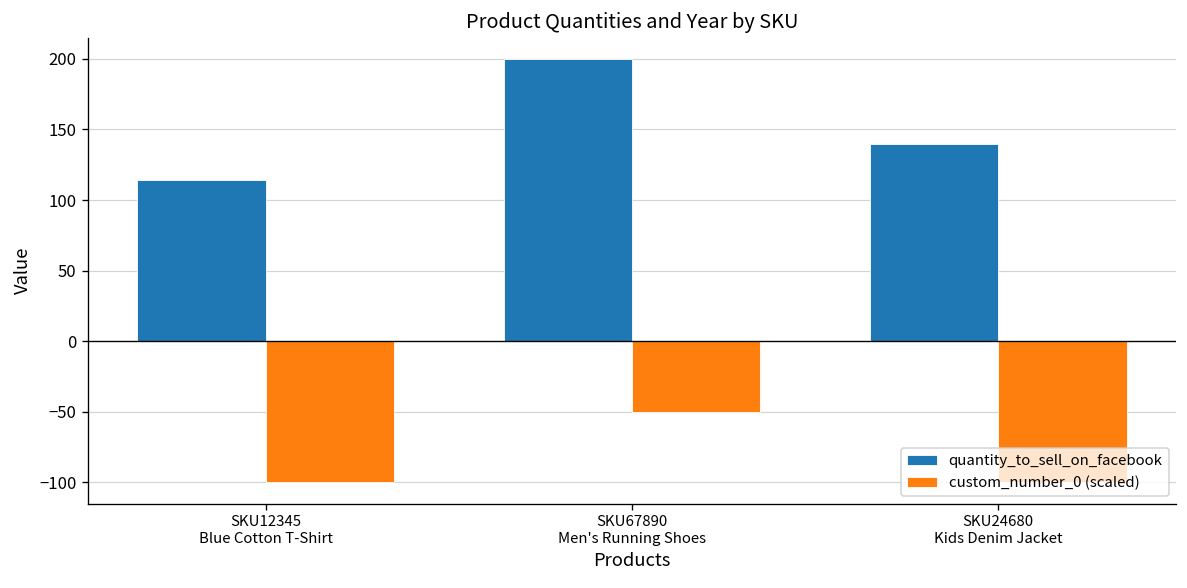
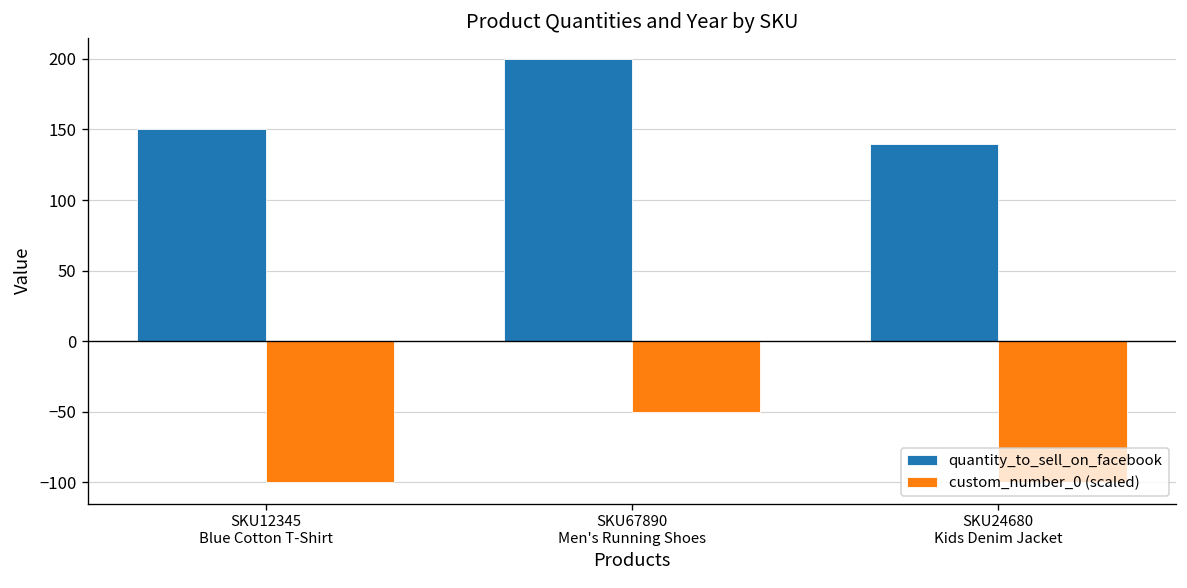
  {
    "quantity_to_sell_on_facebook": {
-     "SKU12345 Blue Cotton T-Shirt": 114,
+     "SKU12345 Blue Cotton T-Shirt": 150,
      "SKU67890 Men's Running Shoes": 200,
      "SKU24680 Kids Denim Jacket": 140
    },
    "custom_number_0 (scaled)": {
      "SKU12345 Blue Cotton T-Shirt": -100,
      "SKU67890 Men's Running Shoes": -50
    }
  }
